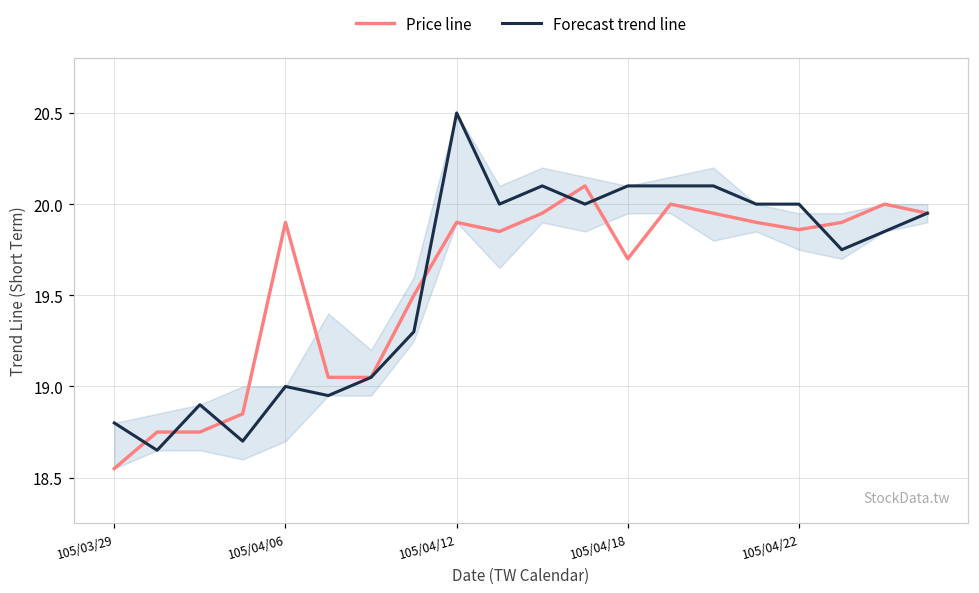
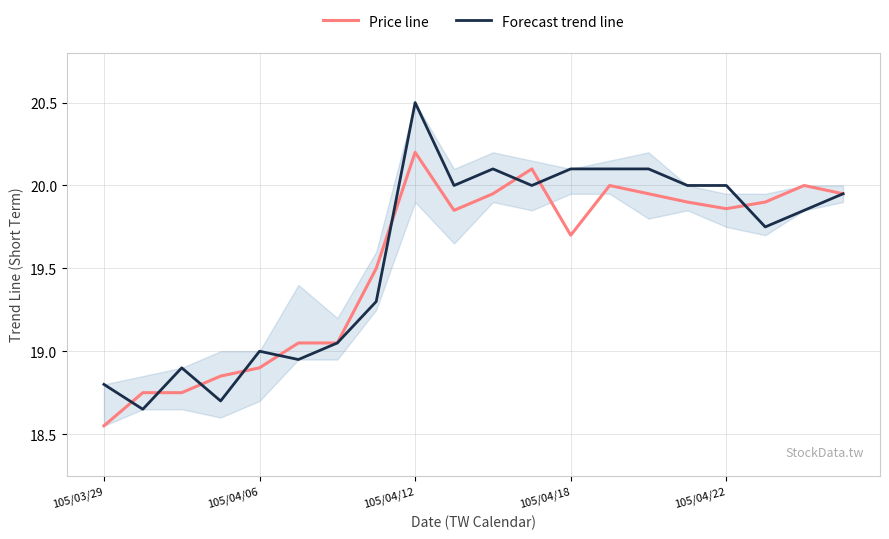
  {
    "Price line": {
      "105/03/29": 18.55,
-     "105/04/06": 19.9,
-     "105/04/12": 19.9,
+     "105/04/06": 18.9,
+     "105/04/12": 20.2,
      "105/04/18": 19.7,
      "105/04/22": 19.86
    },
    "Forecast trend line": {
      "105/04/22": 20.0
    }
  }
